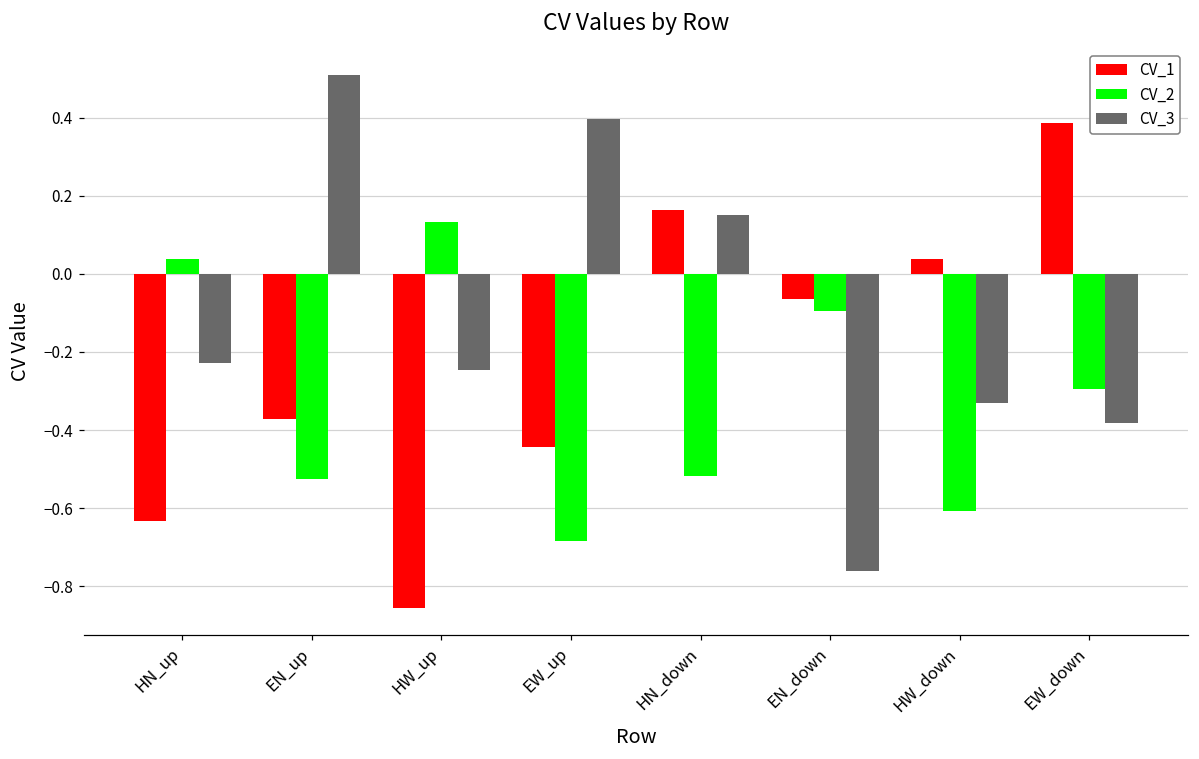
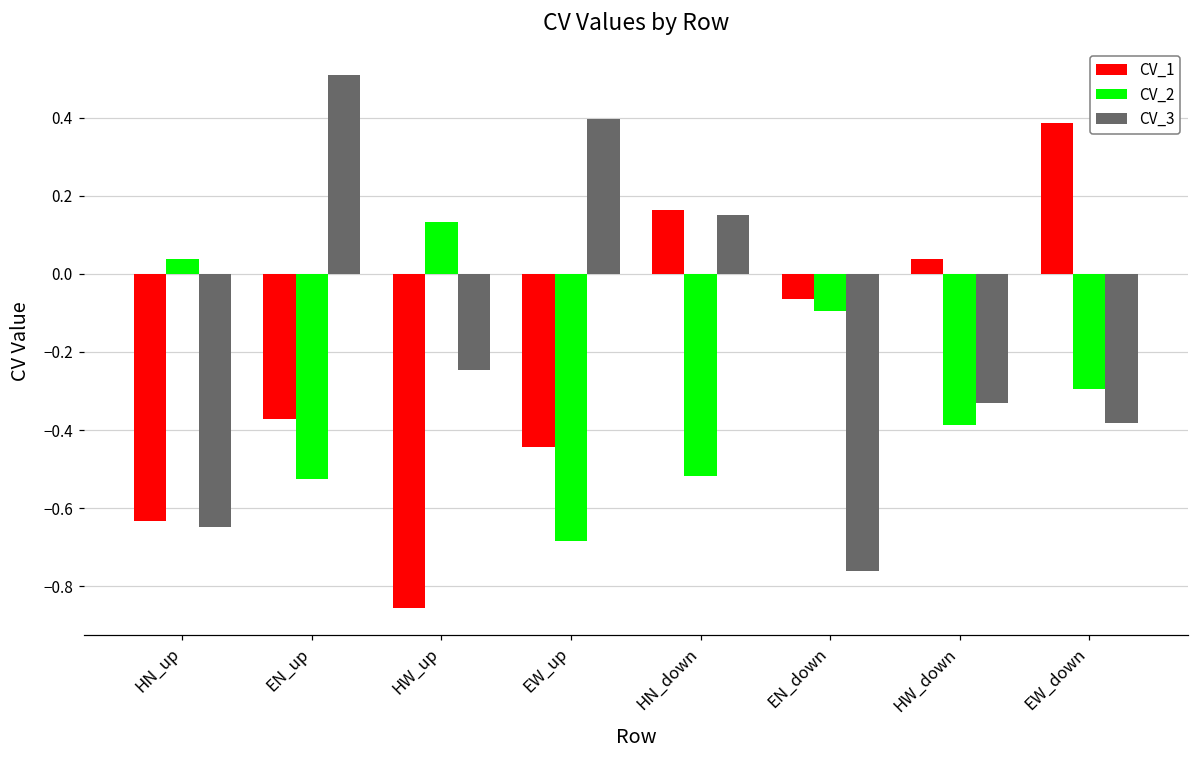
  {
    "CV_1": {
      "HN_up": -0.63,
      "EN_up": -0.37,
      "HW_up": -0.86,
      "EW_up": -0.44,
      "HN_down": 0.16,
      "EN_down": -0.07,
      "HW_down": 0.04,
      "EW_down": 0.39
    },
    "CV_2": {
      "HN_up": 0.04,
      "EN_up": -0.53,
      "HW_up": 0.13,
      "EW_up": -0.68,
      "HN_down": -0.52,
      "EN_down": -0.10,
-     "HW_down": -0.61,
+     "HW_down": -0.39,
      "EW_down": -0.30
    },
    "CV_3": {
-     "HN_up": -0.23,
+     "HN_up": -0.65,
      "EN_up": 0.51,
      "HW_up": -0.25,
      "EW_up": 0.40,
      "HN_down": 0.15,
      "EN_down": -0.76,
      "HW_down": -0.33,
      "EW_down": -0.38
    }
  }
